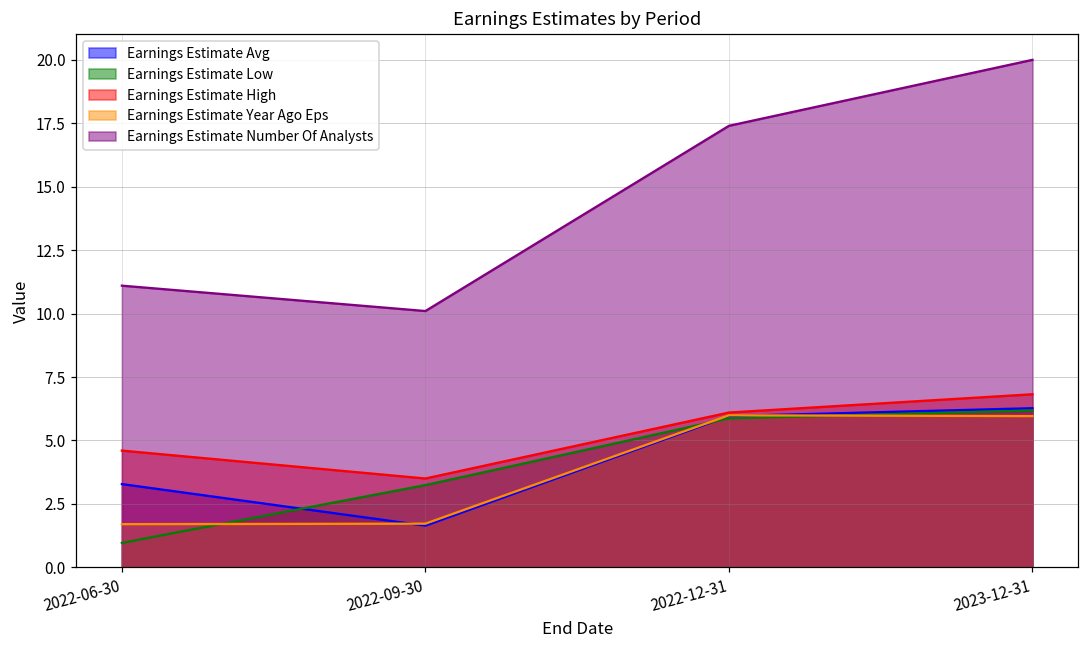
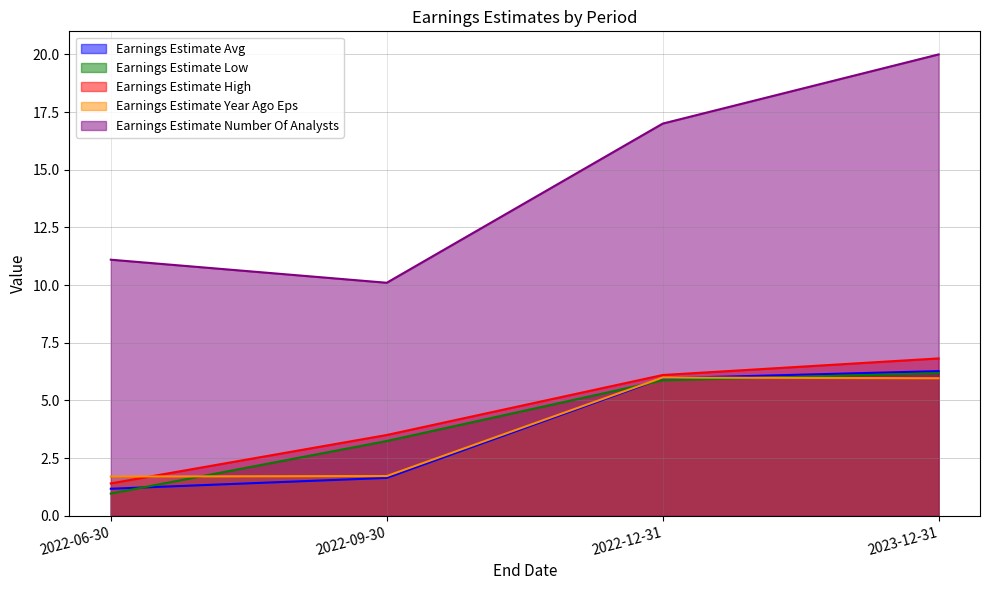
  {
    "Earnings Estimate Avg": {
-     "2022-06-30": 3.3
+     "2022-06-30": 1.2
    },
    "Earnings Estimate Low": {
      "2022-06-30": 1.0,
      "2022-09-30": 3.2
    },
    "Earnings Estimate High": {
-     "2022-06-30": 4.6,
+     "2022-06-30": 1.4,
      "2022-09-30": 3.5,
      "2022-12-31": 6.1,
      "2023-12-31": 6.8
    },
    "Earnings Estimate Year Ago Eps": {
      "2022-06-30": 1.7,
      "2023-12-31": 6.0
    },
    "Earnings Estimate Number Of Analysts": {
      "2022-06-30": 11.1,
      "2022-09-30": 10.1,
-     "2022-12-31": 17.4,
+     "2022-12-31": 17.0,
      "2023-12-31": 20.0
    }
  }
